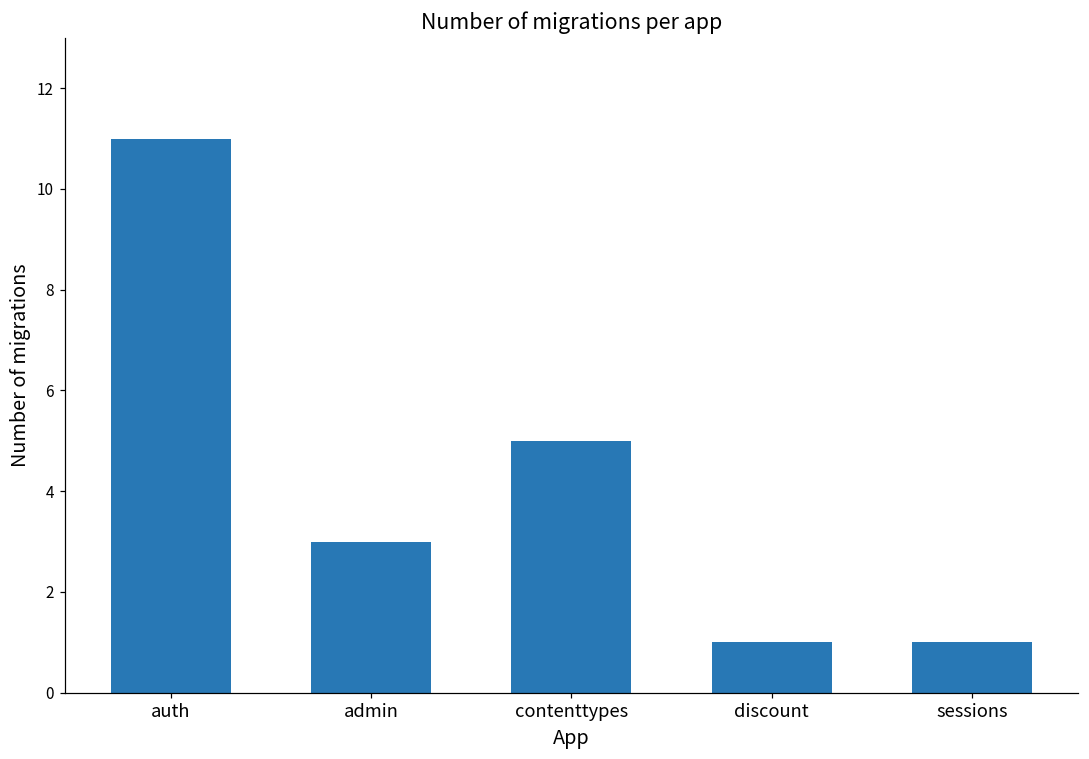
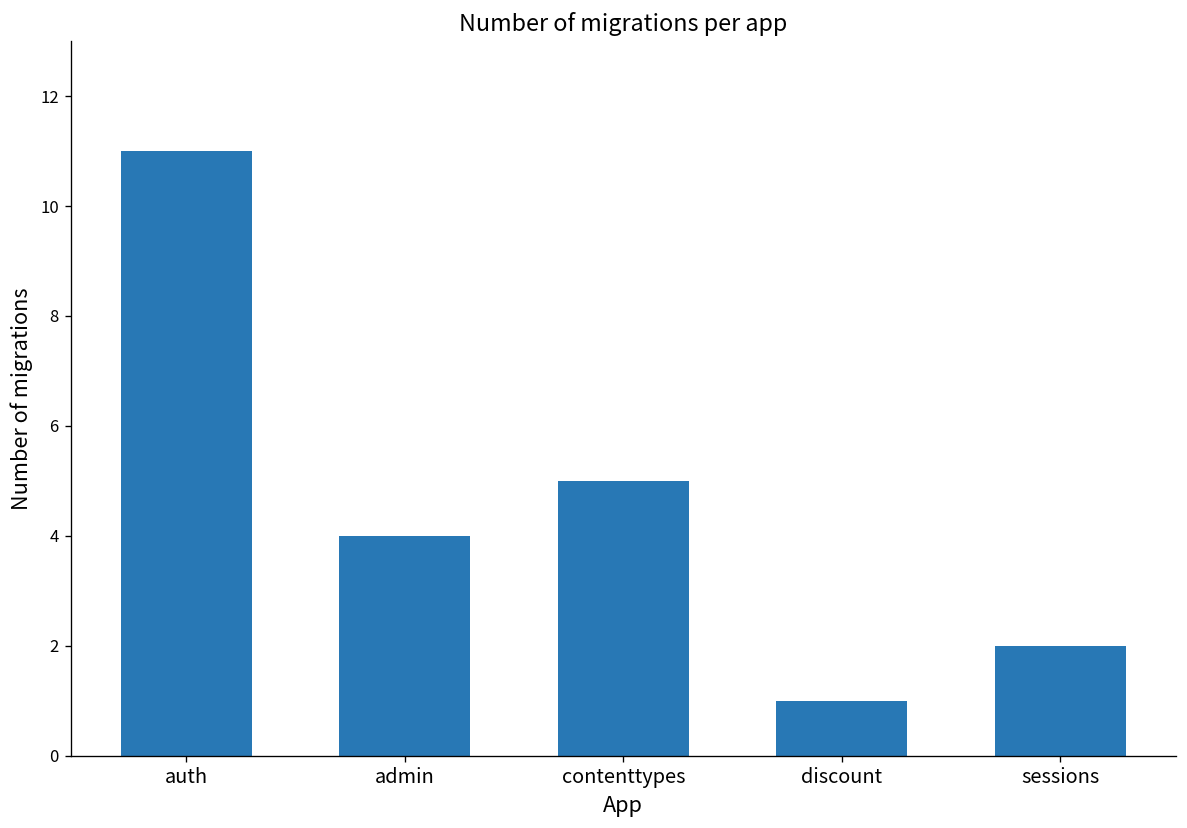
  {
    "auth": 11,
-   "admin": 3,
+   "admin": 4,
    "contenttypes": 5,
    "discount": 1,
-   "sessions": 1
+   "sessions": 2
  }
